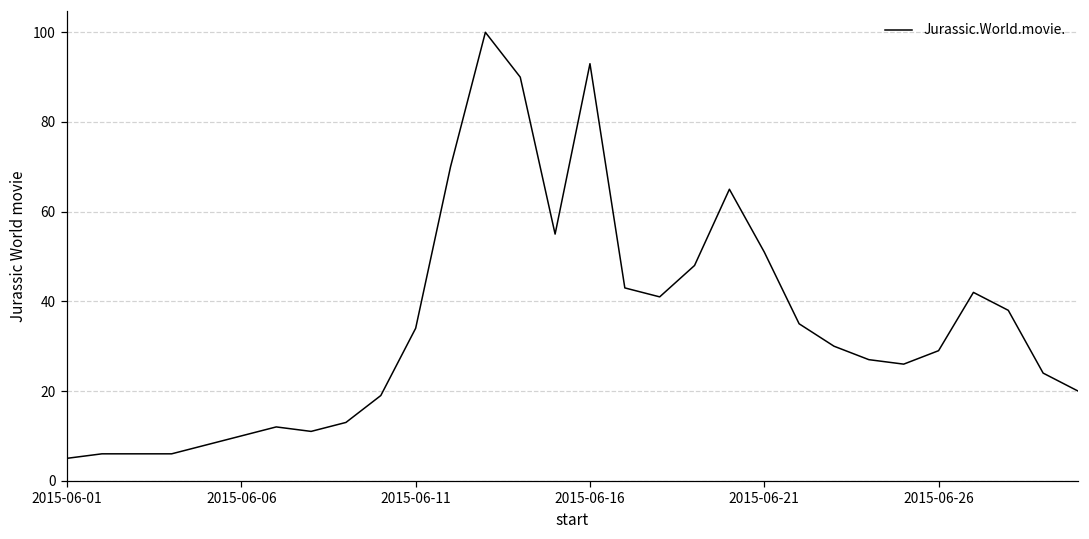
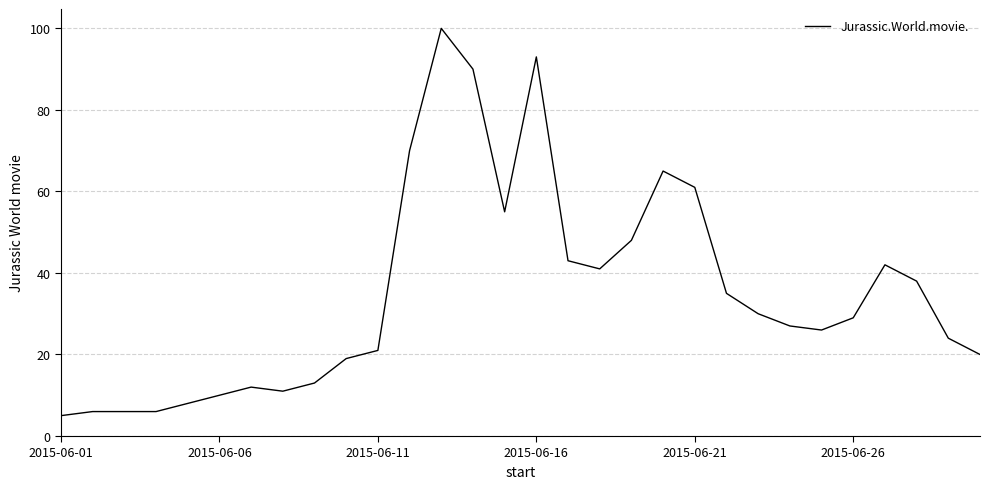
  {
    "2015-06-01": 5,
    "2015-06-06": 10,
-   "2015-06-11": 34,
+   "2015-06-11": 21,
    "2015-06-16": 93,
-   "2015-06-21": 51,
+   "2015-06-21": 61,
    "2015-06-26": 29
  }
